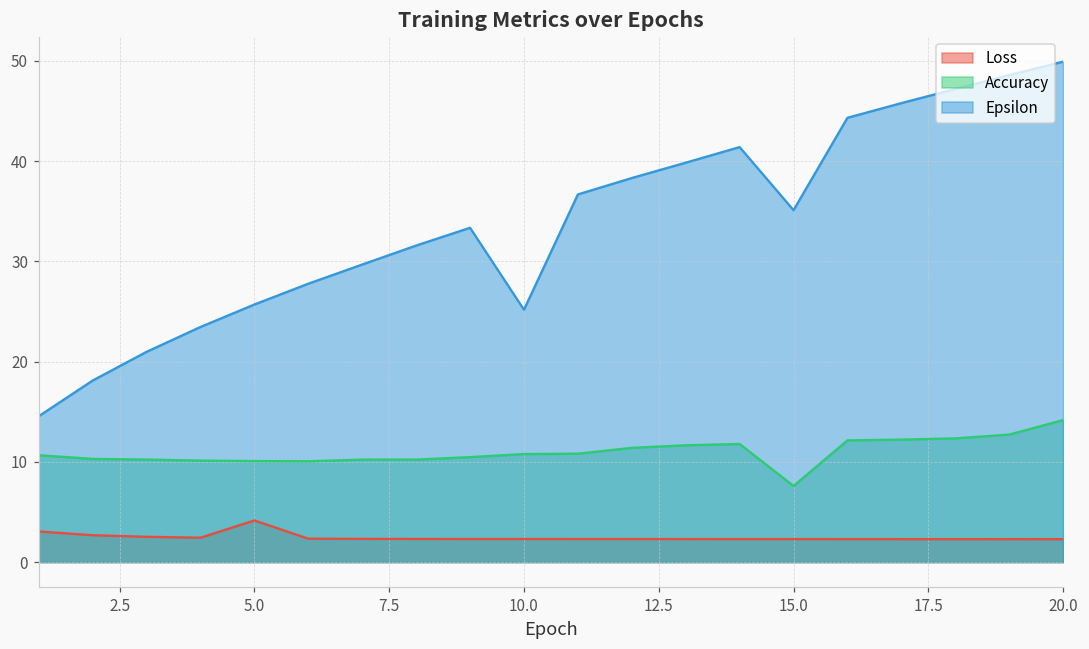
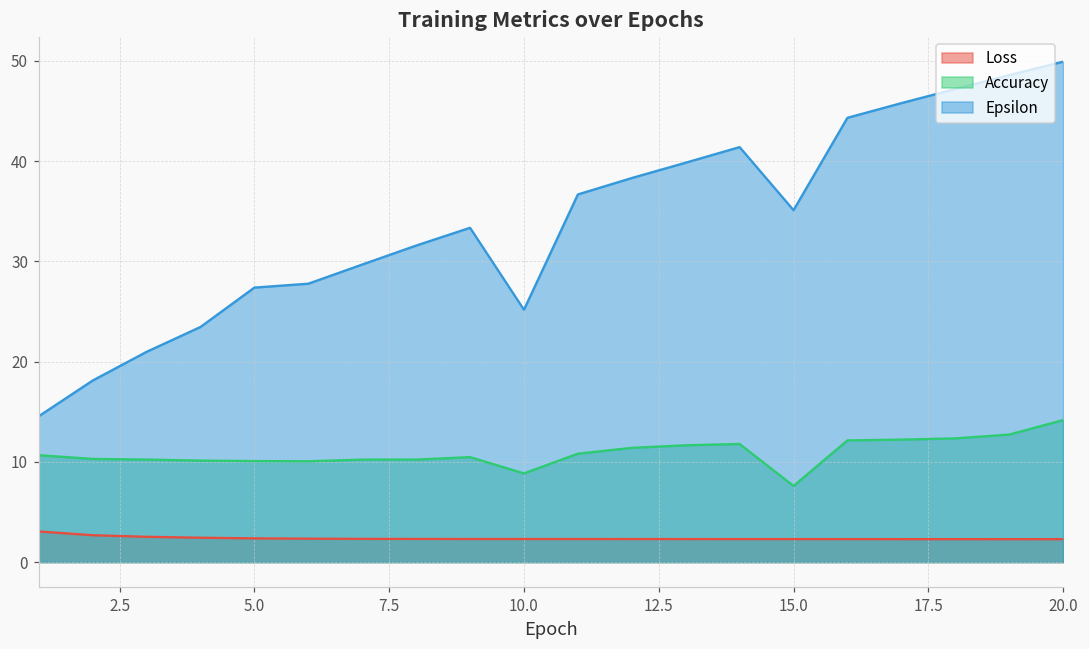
  {
    "Loss": {
-     "5.0": 4,
+     "5.0": 2,
      "10.0": 2,
      "15.0": 2,
      "20.0": 2
    },
    "Accuracy": {
      "5.0": 10,
-     "10.0": 11,
+     "10.0": 9,
      "15.0": 8,
      "20.0": 14
    },
    "Epsilon": {
-     "5.0": 26,
+     "5.0": 27,
      "10.0": 25,
      "15.0": 35,
      "20.0": 50
    }
  }
